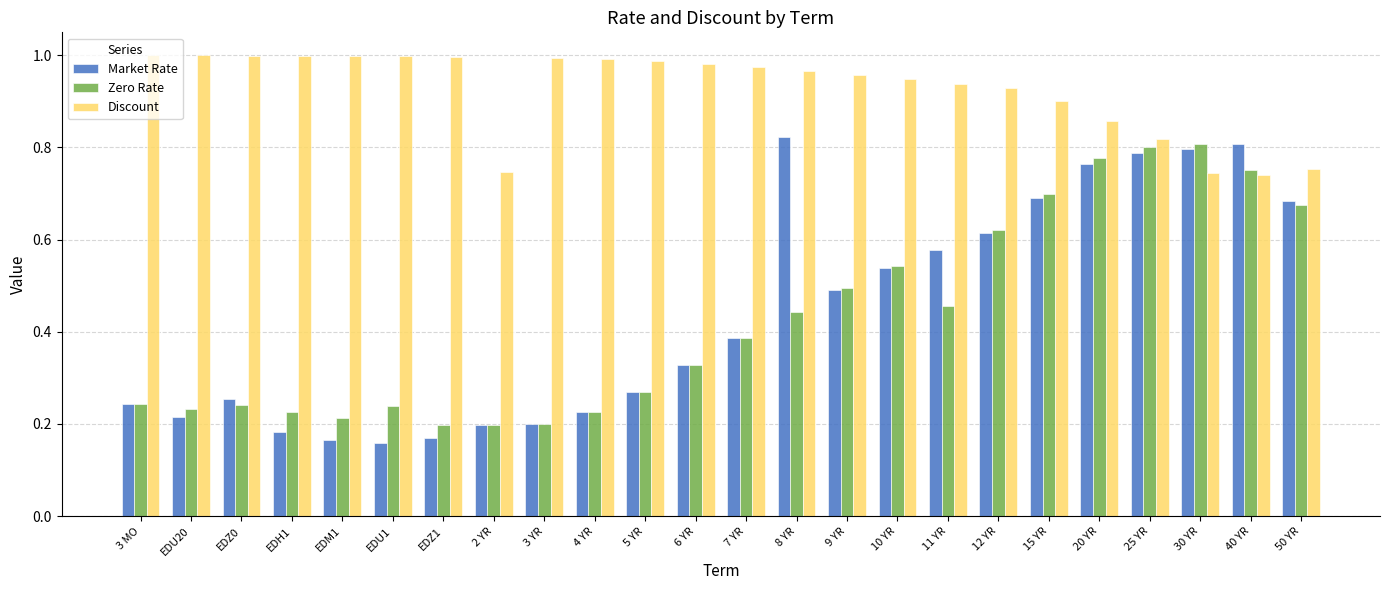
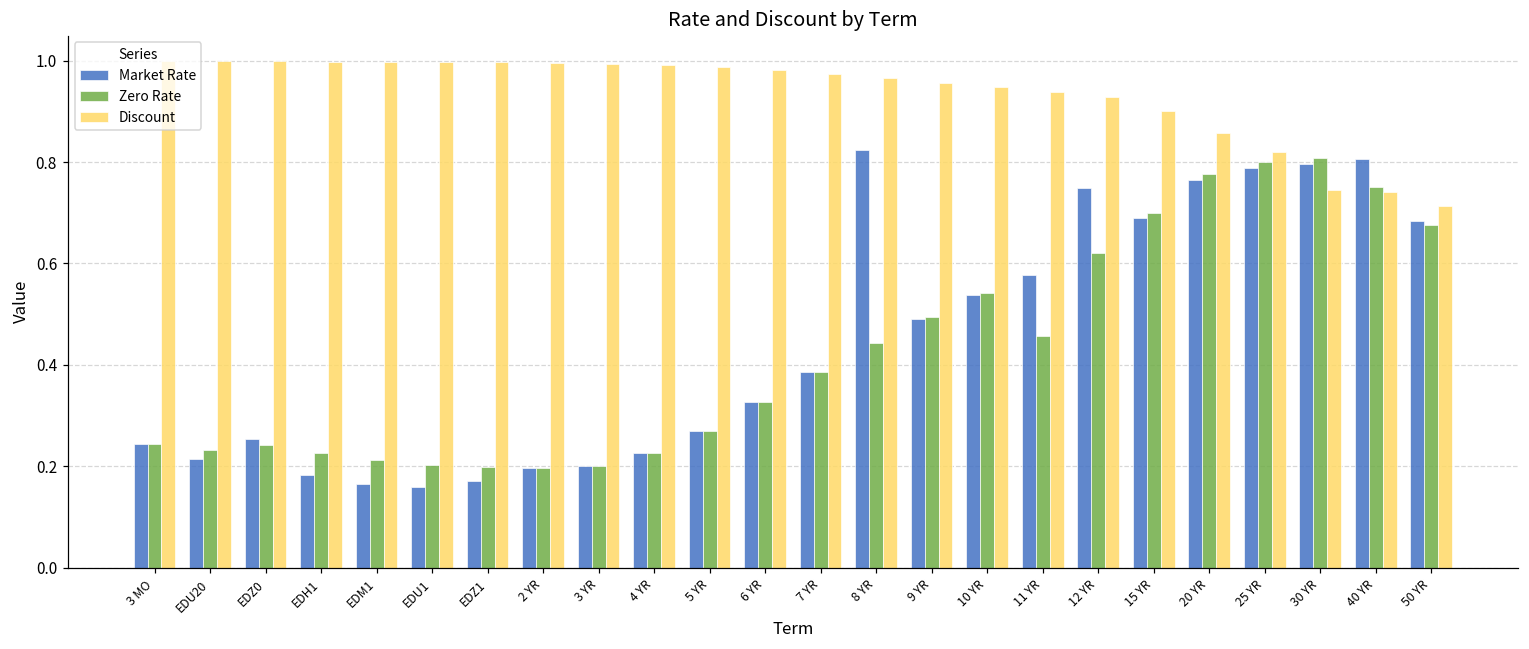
  {
    "Market Rate": {
      "3 MO": 0.24,
      "EDU20": 0.21,
      "EDZ0": 0.25,
      "EDH1": 0.18,
      "EDM1": 0.17,
      "EDU1": 0.16,
      "EDZ1": 0.17,
      "2 YR": 0.20,
      "3 YR": 0.20,
      "4 YR": 0.23,
      "5 YR": 0.27,
      "6 YR": 0.33,
      "7 YR": 0.39,
      "8 YR": 0.82,
      "9 YR": 0.49,
      "10 YR": 0.54,
      "11 YR": 0.58,
-     "12 YR": 0.61,
+     "12 YR": 0.75,
      "15 YR": 0.69,
      "20 YR": 0.76,
      "25 YR": 0.79,
      "30 YR": 0.80,
      "40 YR": 0.81,
      "50 YR": 0.68
    },
    "Zero Rate": {
      "3 MO": 0.24,
      "EDU20": 0.23,
      "EDZ0": 0.24,
      "EDH1": 0.23,
      "EDM1": 0.21,
-     "EDU1": 0.24,
+     "EDU1": 0.20,
      "EDZ1": 0.20,
      "2 YR": 0.20,
      "3 YR": 0.20,
      "4 YR": 0.23,
      "5 YR": 0.27,
      "6 YR": 0.33,
      "7 YR": 0.39,
      "8 YR": 0.44,
      "9 YR": 0.49,
      "10 YR": 0.54,
      "11 YR": 0.46,
      "12 YR": 0.62,
      "15 YR": 0.70,
      "20 YR": 0.78,
      "25 YR": 0.80,
      "30 YR": 0.81,
      "40 YR": 0.75,
      "50 YR": 0.68
    },
    "Discount": {
      "EDU20": 1.00,
      "EDZ0": 1.00,
      "EDH1": 1.00,
      "EDM1": 1.00,
      "EDU1": 1.00,
      "EDZ1": 1.00,
-     "2 YR": 0.75,
+     "2 YR": 1.00,
      "3 YR": 0.99,
      "4 YR": 0.99,
      "5 YR": 0.99,
      "6 YR": 0.98,
      "7 YR": 0.97,
      "8 YR": 0.97,
      "9 YR": 0.96,
      "10 YR": 0.95,
      "11 YR": 0.94,
      "12 YR": 0.93,
      "15 YR": 0.90,
      "20 YR": 0.86,
      "25 YR": 0.82,
      "30 YR": 0.75,
      "40 YR": 0.74,
-     "50 YR": 0.75
+     "50 YR": 0.71
    }
  }
